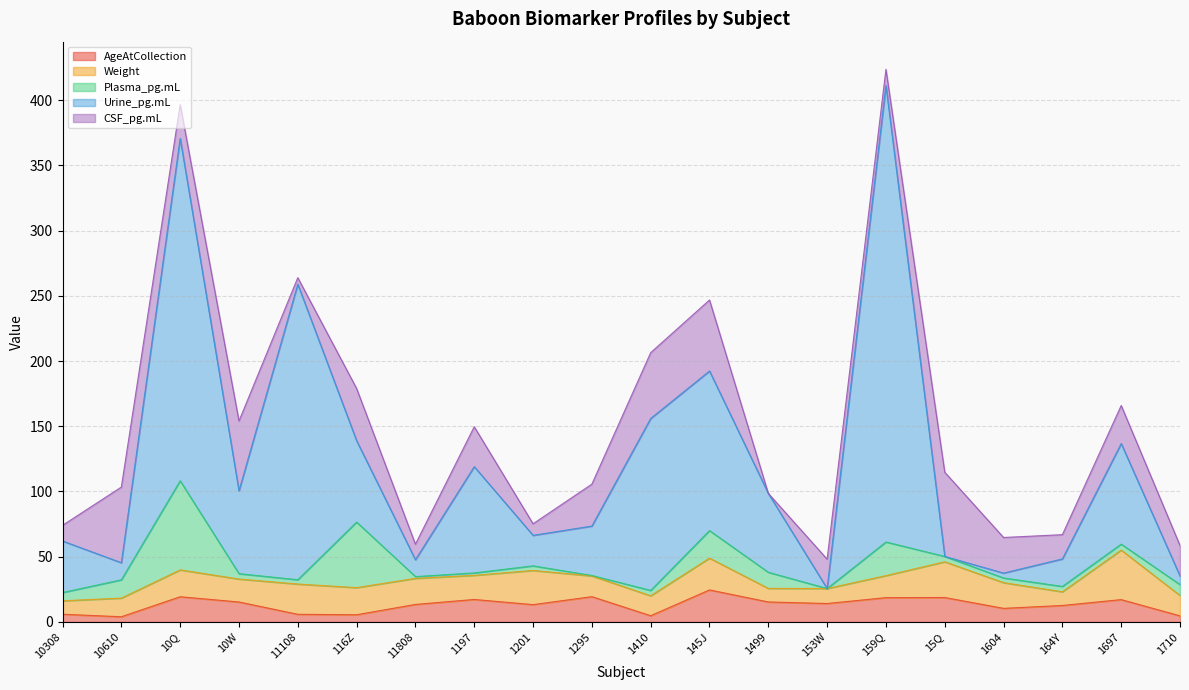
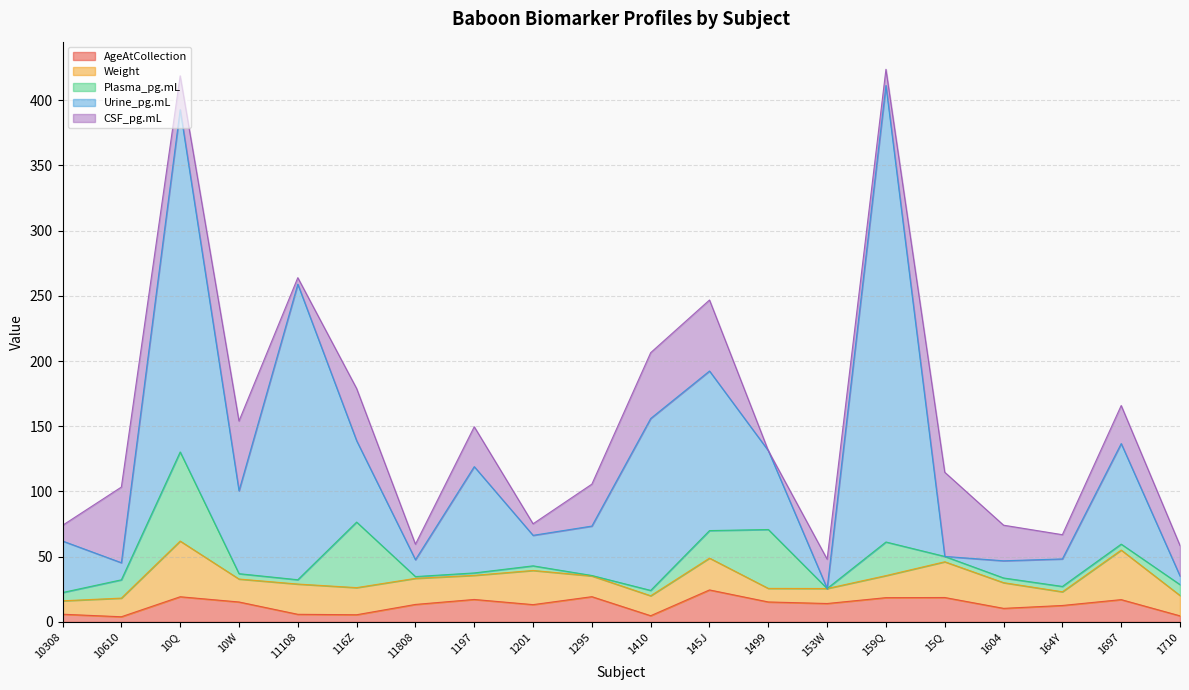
  {
    "AgeAtCollection": {
      "10308": 6,
      "10610": 4,
      "10Q": 19,
      "10W": 15,
      "11108": 6,
      "116Z": 5,
      "11808": 13,
      "1197": 17,
      "1201": 13,
      "1295": 19,
      "1410": 5,
      "145J": 25,
      "1499": 15,
      "153W": 14,
      "159Q": 19,
      "15Q": 19,
      "1604": 10,
      "164Y": 13,
      "1697": 17,
      "1710": 5
    },
    "Weight": {
      "10308": 10,
      "10610": 14,
-     "10Q": 21,
+     "10Q": 43,
      "10W": 18,
      "11108": 23,
      "116Z": 21,
      "1201": 26,
      "1410": 15,
      "145J": 24,
      "1499": 10,
      "159Q": 17,
      "15Q": 27,
      "1604": 20,
      "164Y": 11,
      "1697": 38,
      "1710": 16
    },
    "Plasma_pg.mL": {
      "10308": 6,
      "10610": 14,
      "10Q": 68,
      "10W": 4,
      "11108": 3,
      "116Z": 50,
      "1201": 4,
      "1410": 4,
      "145J": 21,
-     "1499": 12,
+     "1499": 45,
      "159Q": 26,
      "1604": 4,
      "164Y": 4,
      "1697": 5,
      "1710": 8
    },
    "Urine_pg.mL": {
      "10308": 40,
      "10610": 13,
      "10W": 64,
      "11108": 227,
      "116Z": 62,
      "11808": 13,
      "1197": 82,
      "1201": 23,
      "1295": 38,
      "1410": 132,
      "145J": 122,
      "159Q": 350,
-     "1604": 4,
+     "1604": 13,
      "164Y": 21,
      "1697": 77,
      "1710": 7
    },
    "CSF_pg.mL": {
      "10308": 12,
      "10610": 58,
      "10W": 54,
      "11108": 5,
      "116Z": 40,
      "11808": 12,
      "1197": 31,
      "1201": 9,
      "1295": 32,
      "1410": 50,
      "145J": 54,
      "153W": 22,
      "159Q": 12,
      "15Q": 65,
      "1604": 27,
      "164Y": 19,
      "1697": 29,
      "1710": 23
    }
  }
